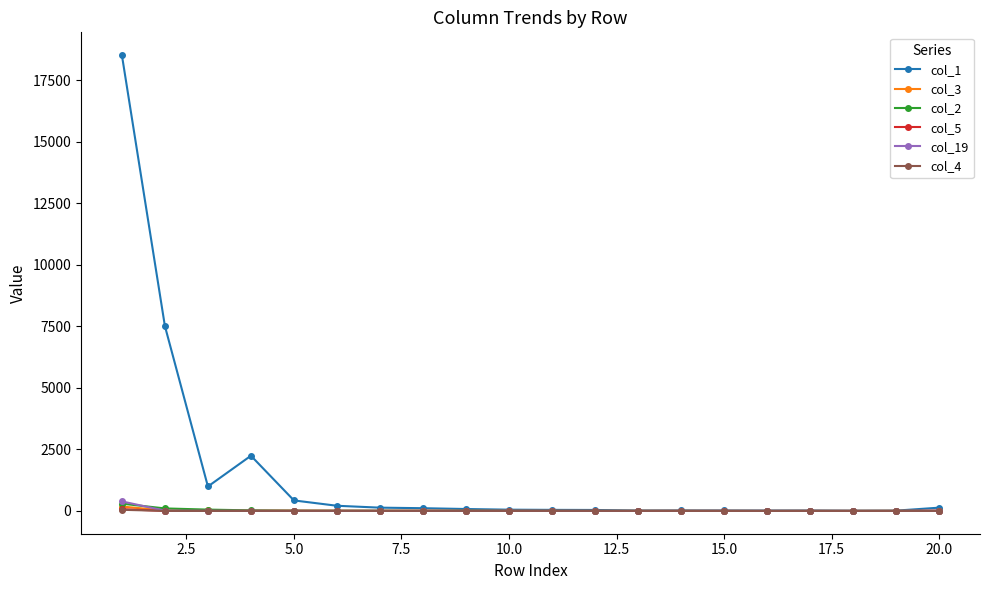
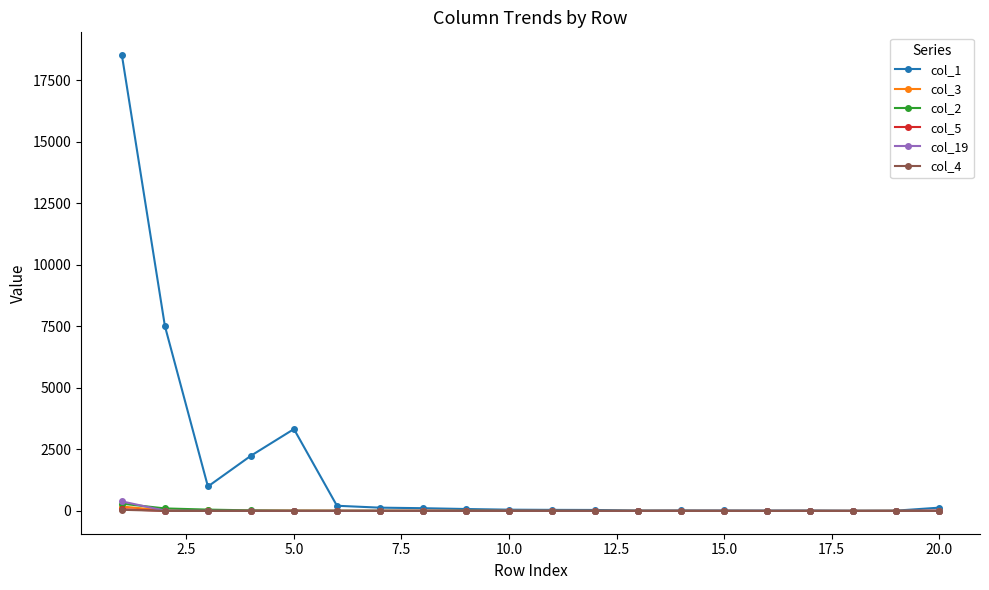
  {
    "col_1": {
-     "5.0": 400,
+     "5.0": 3300,
      "20.0": 100
    }
  }
